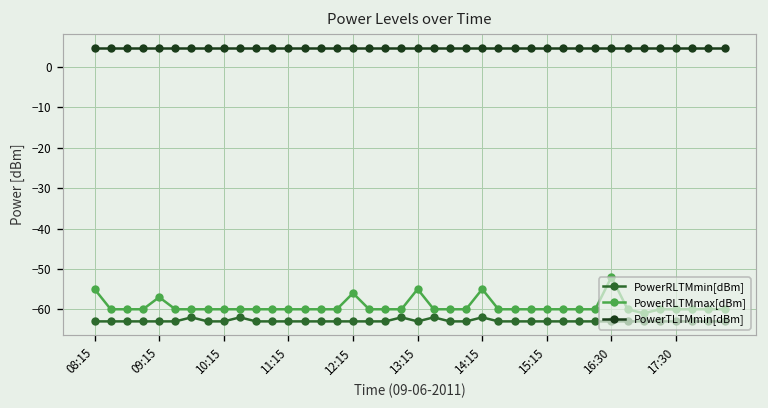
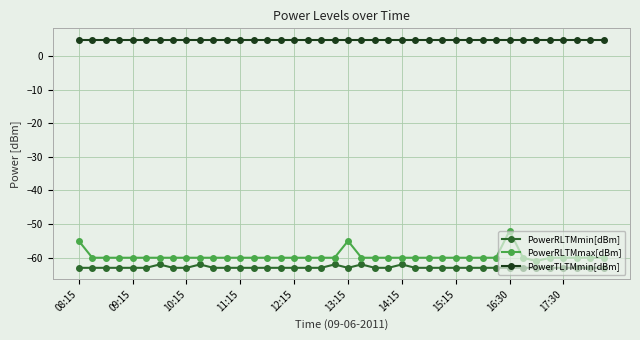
  {
    "PowerRLTMmax[dBm]": {
      "08:15": -55,
-     "09:15": -57,
+     "09:15": -60,
      "10:15": -60,
      "11:15": -60,
-     "12:15": -56,
+     "12:15": -60,
      "13:15": -55,
-     "14:15": -55,
+     "14:15": -60,
      "15:15": -60,
      "16:30": -52
    }
  }
